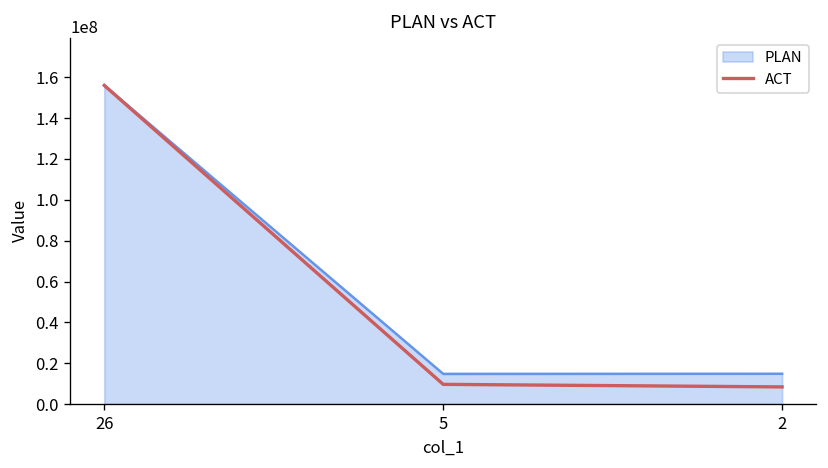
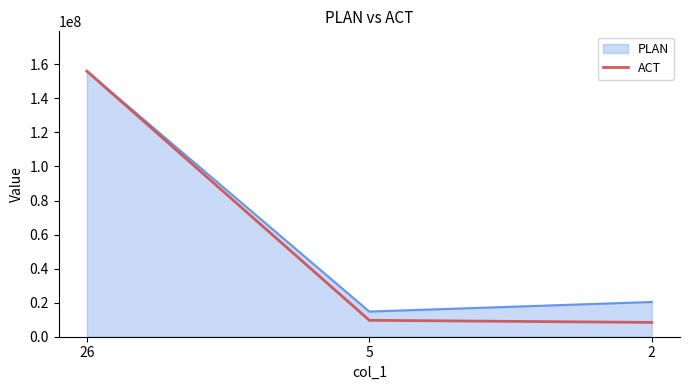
  {
    "PLAN": {
      "5": 15000000,
-     "2": 15000000
+     "2": 20000000
    },
    "ACT": {
      "5": 10000000,
      "2": 8000000
    }
  }
